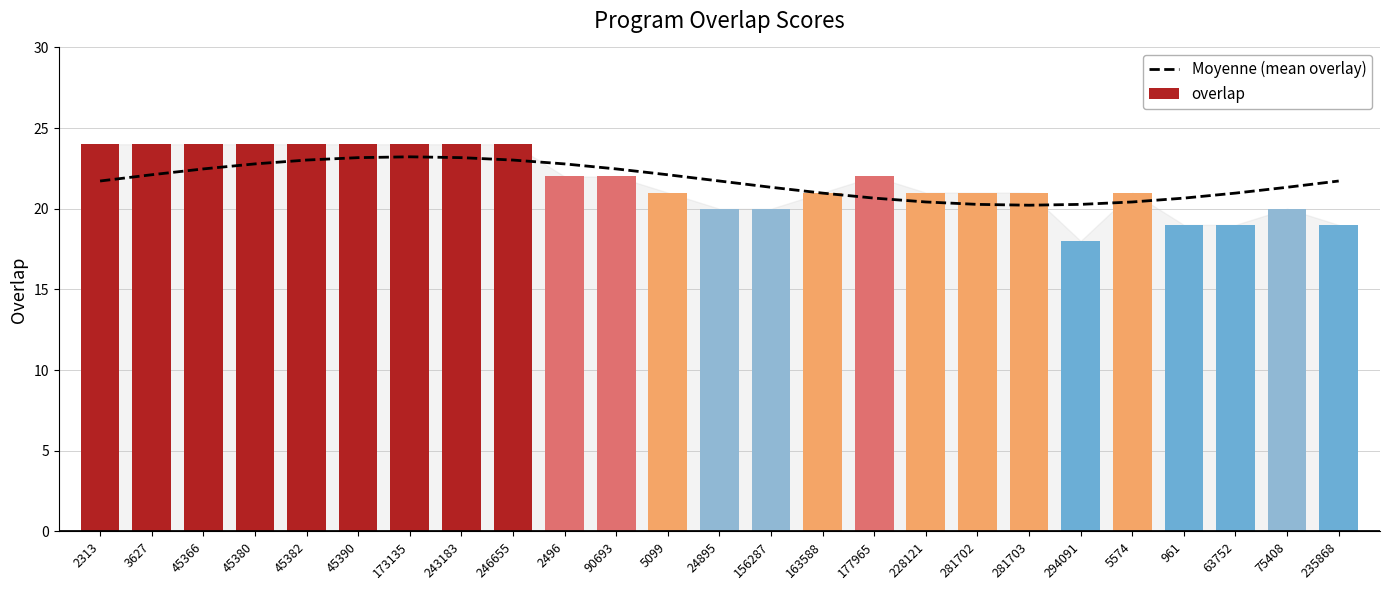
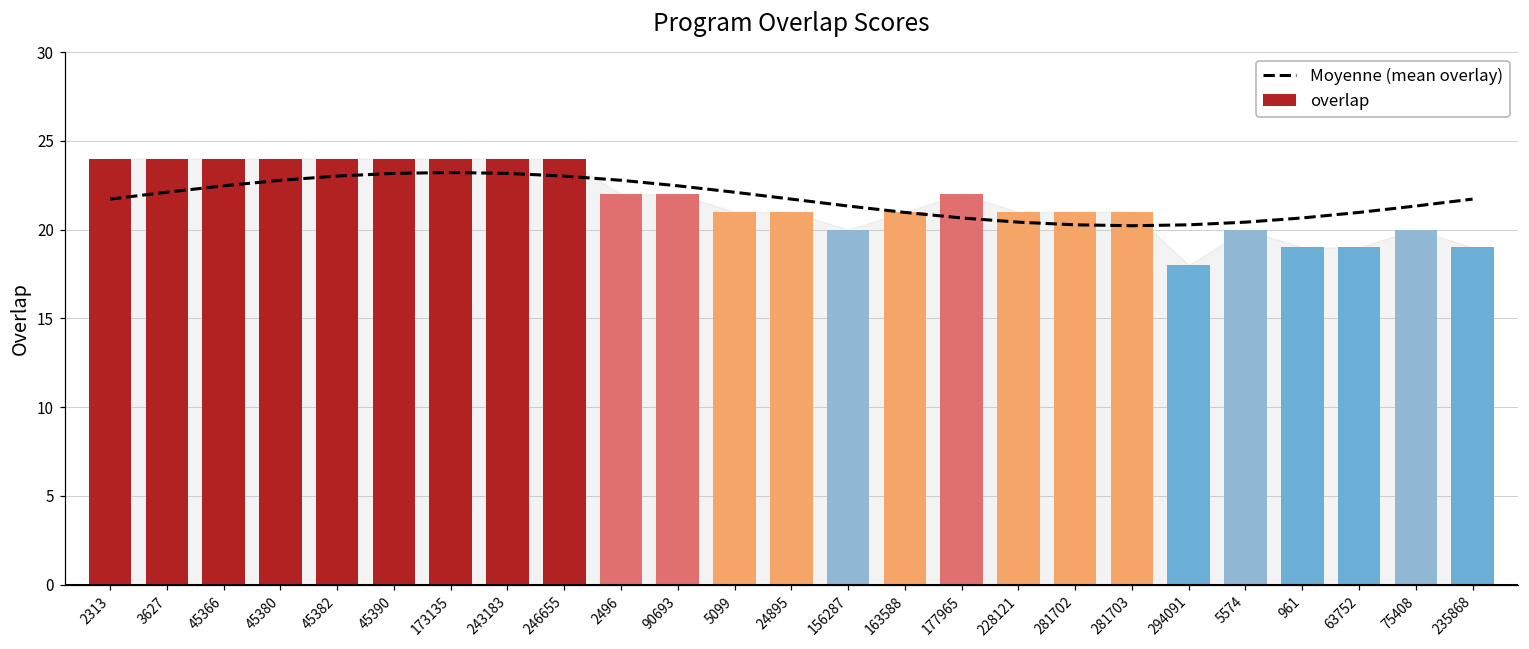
  {
    "Moyenne (mean overlay)": {
      "2313": 21.7,
      "3627": 22,
      "45366": 22.5,
      "45380": 22.8,
      "45382": 23,
      "45390": 23.2,
      "173135": 23.2,
      "243183": 23.2,
      "246655": 23,
      "2496": 22.8,
      "90693": 22.5,
      "5099": 22,
      "24895": 21.7,
      "156287": 21.3,
      "177965": 20.7,
      "228121": 20.4,
      "281702": 20.3,
      "281703": 20.2,
      "294091": 20.3,
      "5574": 20.4,
      "961": 20.7,
      "63752": 21,
      "75408": 21.3,
      "235868": 21.7
    },
    "overlap": {
      "2313": 24,
      "3627": 24,
      "45366": 24,
      "45380": 24,
      "45382": 24,
      "45390": 24,
      "173135": 24,
      "243183": 24,
      "246655": 24,
      "2496": 22,
      "90693": 22,
      "5099": 21,
-     "24895": 20,
+     "24895": 21,
      "156287": 20,
      "163588": 21,
      "177965": 22,
      "228121": 21,
      "281702": 21,
      "281703": 21,
      "294091": 18,
-     "5574": 21,
+     "5574": 20,
      "961": 19,
      "63752": 19,
      "75408": 20,
      "235868": 19
    }
  }
